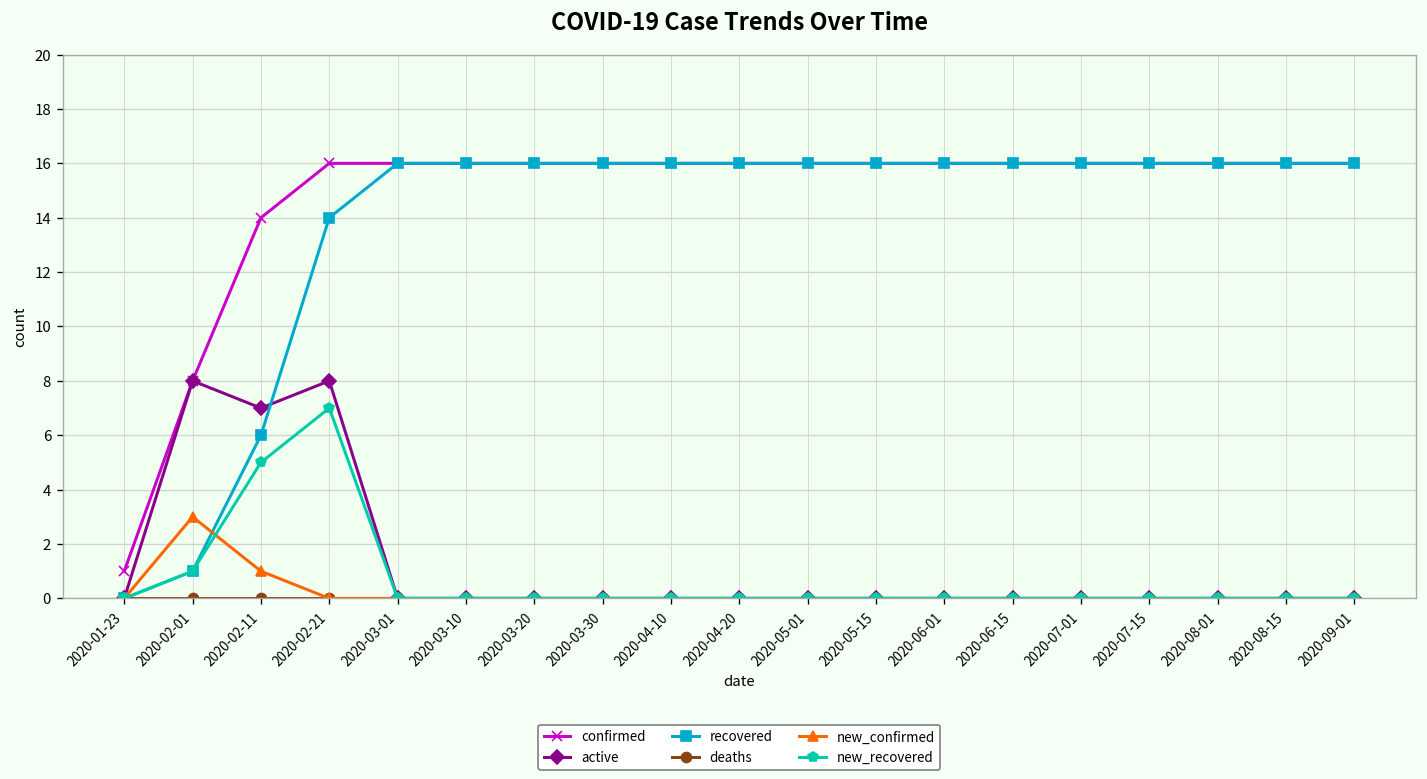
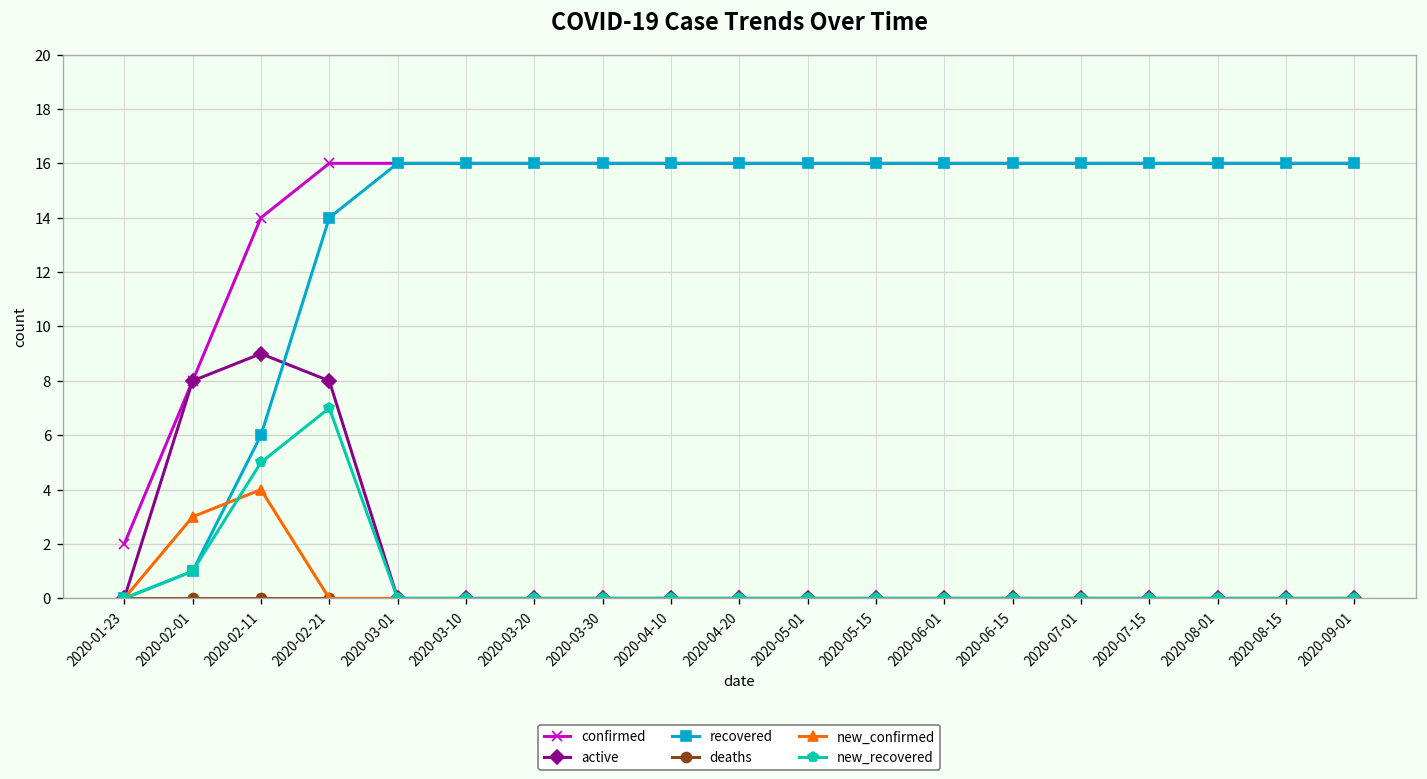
  {
    "confirmed": {
-     "2020-01-23": 1,
+     "2020-01-23": 2,
      "2020-02-11": 14,
      "2020-02-21": 16
    },
    "active": {
-     "2020-02-11": 7,
+     "2020-02-11": 9,
      "2020-02-21": 8
    },
    "deaths": {
      "2020-02-01": 0,
      "2020-02-11": 0
    },
    "new_confirmed": {
      "2020-02-01": 3,
-     "2020-02-11": 1
+     "2020-02-11": 4
    }
  }
